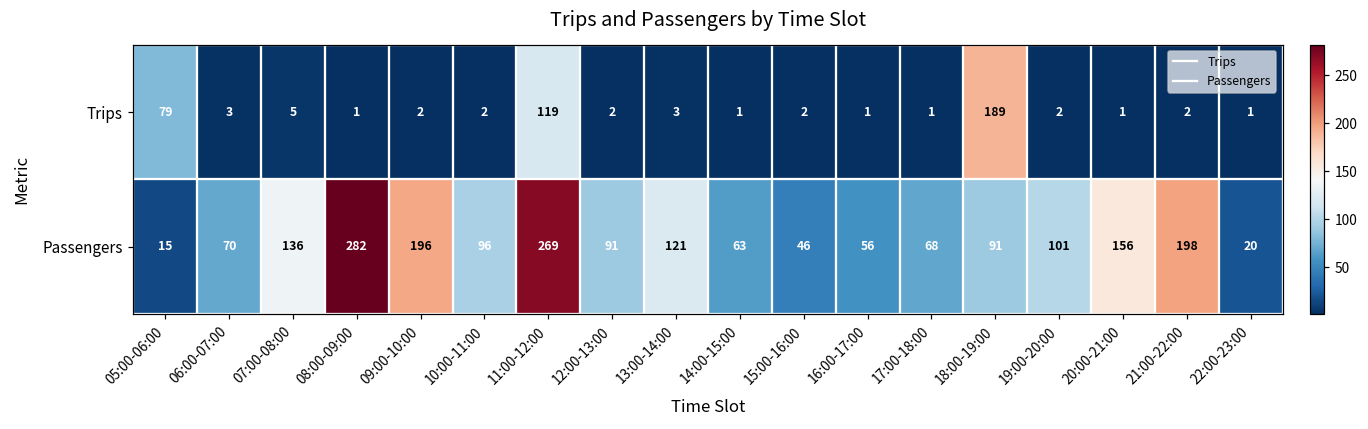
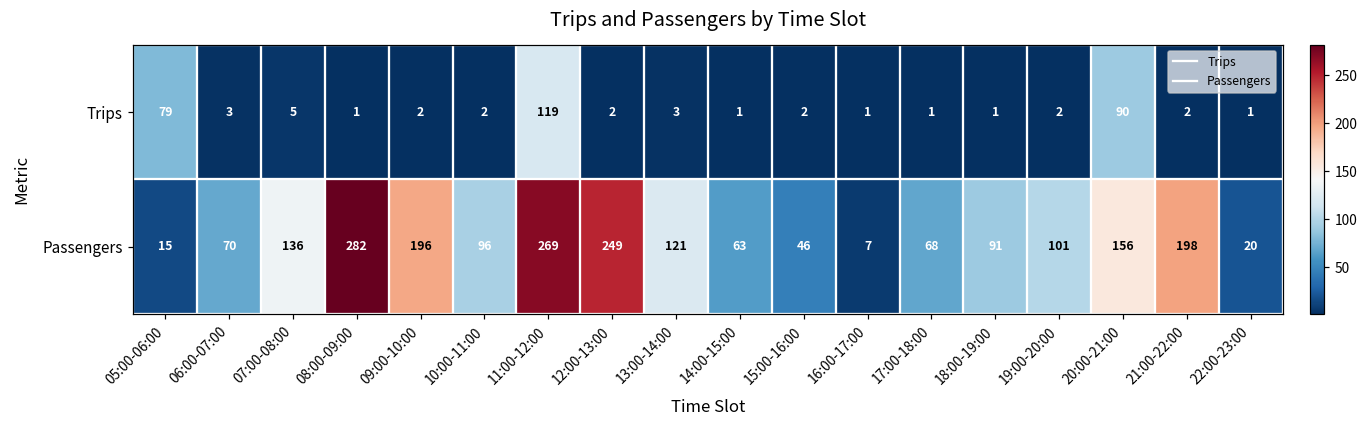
  {
    "Trips": {
      "05:00-06:00": 79,
      "06:00-07:00": 3,
      "07:00-08:00": 5,
      "08:00-09:00": 1,
      "09:00-10:00": 2,
      "10:00-11:00": 2,
      "11:00-12:00": 119,
      "12:00-13:00": 2,
      "13:00-14:00": 3,
      "14:00-15:00": 1,
      "15:00-16:00": 2,
      "16:00-17:00": 1,
      "17:00-18:00": 1,
-     "18:00-19:00": 189,
+     "18:00-19:00": 1,
      "19:00-20:00": 2,
-     "20:00-21:00": 1,
+     "20:00-21:00": 90,
      "21:00-22:00": 2,
      "22:00-23:00": 1
    },
    "Passengers": {
      "05:00-06:00": 15,
      "06:00-07:00": 70,
      "07:00-08:00": 136,
      "08:00-09:00": 282,
      "09:00-10:00": 196,
      "10:00-11:00": 96,
      "11:00-12:00": 269,
-     "12:00-13:00": 91,
+     "12:00-13:00": 249,
      "13:00-14:00": 121,
      "14:00-15:00": 63,
      "15:00-16:00": 46,
-     "16:00-17:00": 56,
+     "16:00-17:00": 7,
      "17:00-18:00": 68,
      "18:00-19:00": 91,
      "19:00-20:00": 101,
      "20:00-21:00": 156,
      "21:00-22:00": 198,
      "22:00-23:00": 20
    }
  }
